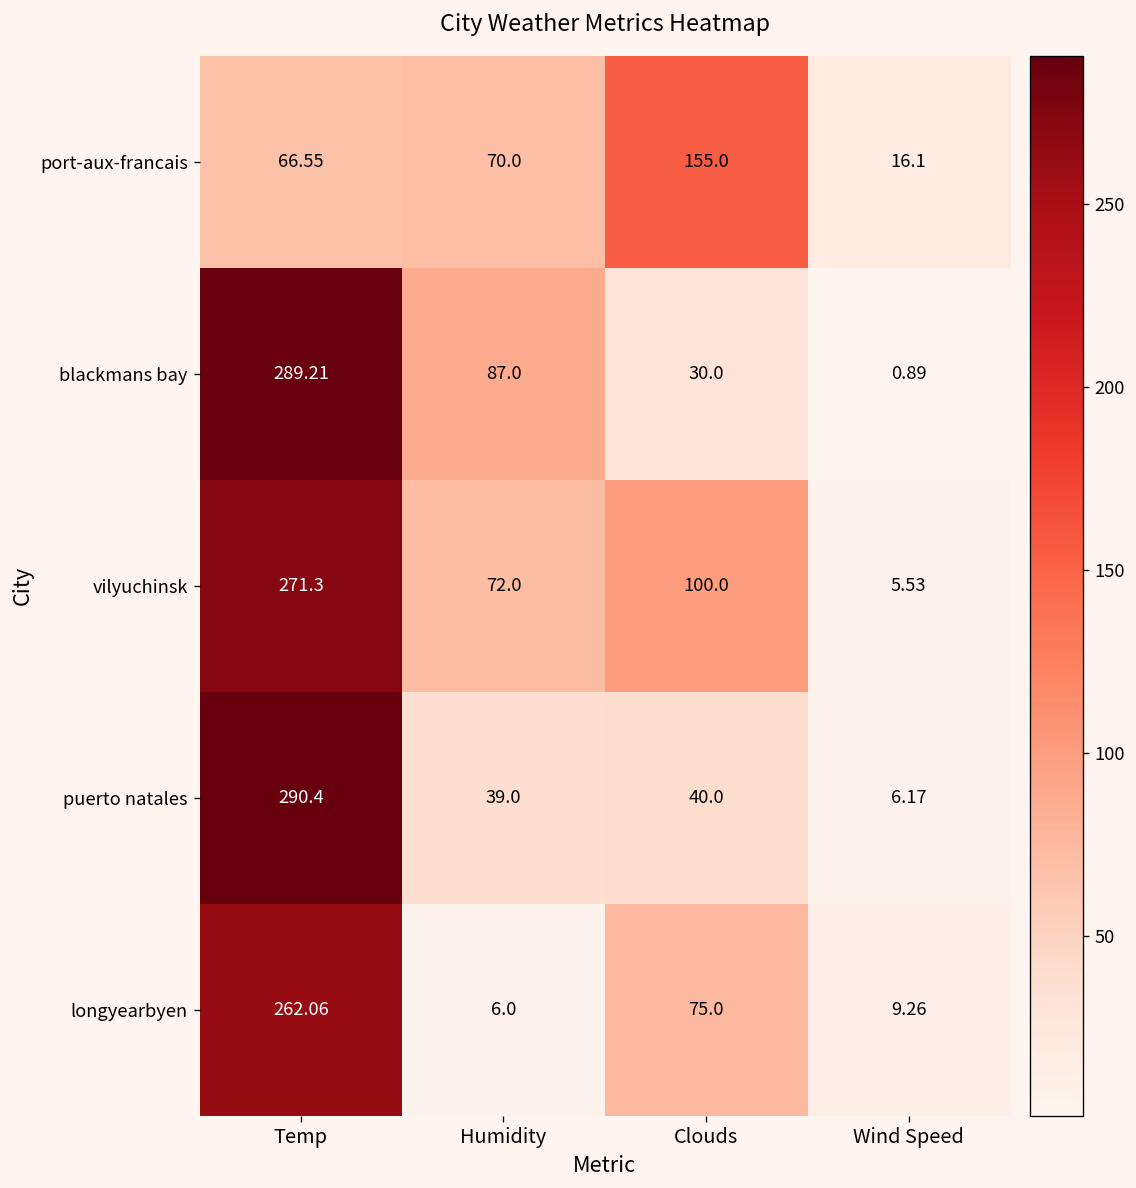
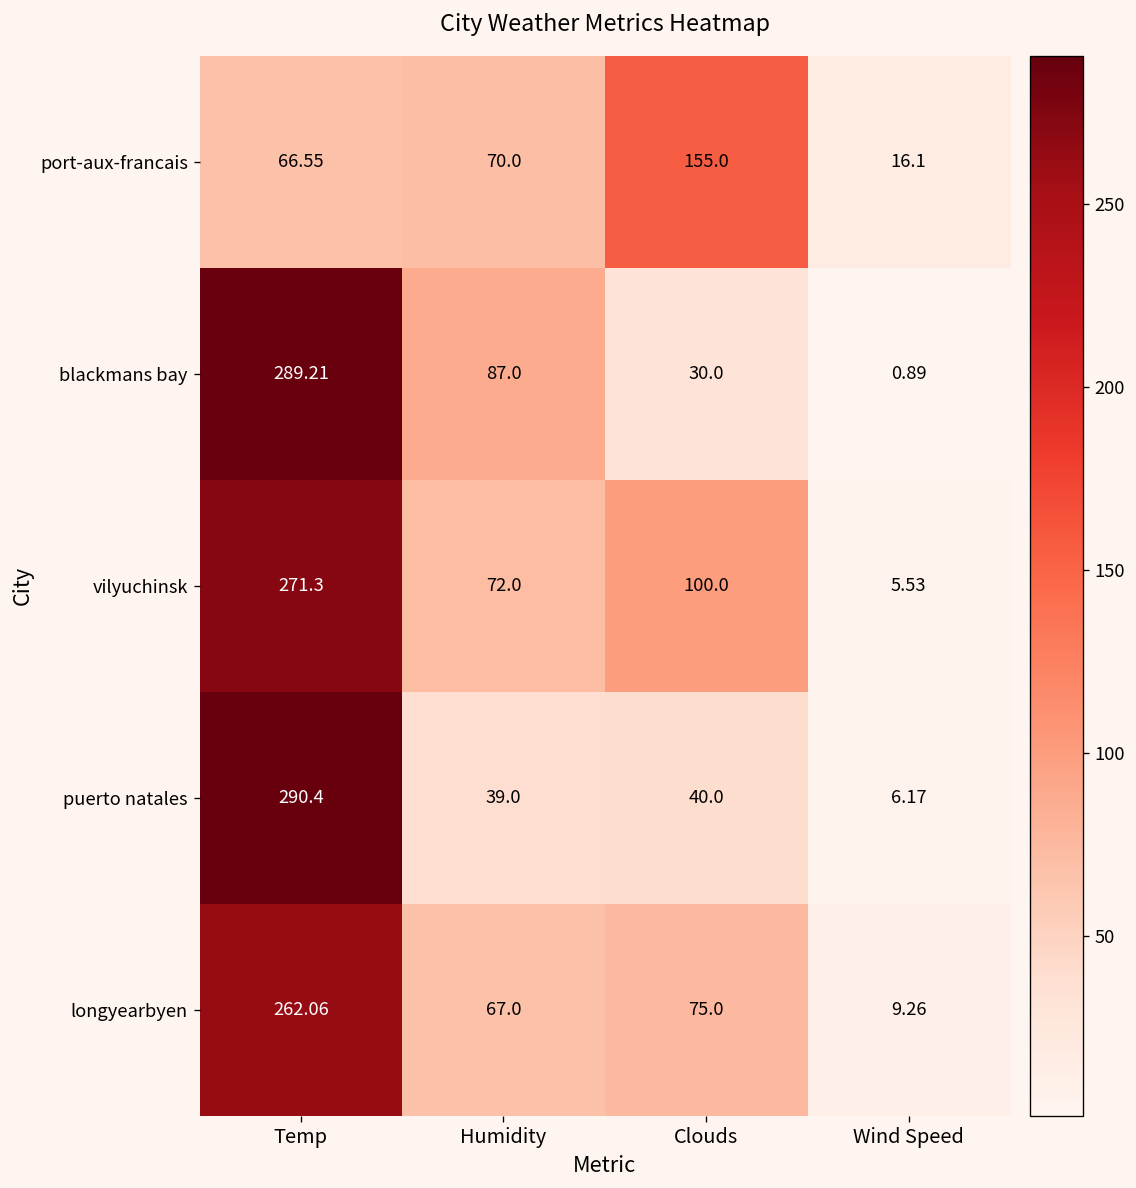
  {
    "port-aux-francais": {
      "Temp": 66.55,
      "Humidity": 70.0,
      "Clouds": 155.0,
      "Wind Speed": 16.1
    },
    "blackmans bay": {
      "Temp": 289.21,
      "Humidity": 87.0,
      "Clouds": 30.0,
      "Wind Speed": 0.89
    },
    "vilyuchinsk": {
      "Temp": 271.3,
      "Humidity": 72.0,
      "Clouds": 100.0,
      "Wind Speed": 5.53
    },
    "puerto natales": {
      "Temp": 290.4,
      "Humidity": 39.0,
      "Clouds": 40.0,
      "Wind Speed": 6.17
    },
    "longyearbyen": {
      "Temp": 262.06,
-     "Humidity": 6.0,
+     "Humidity": 67.0,
      "Clouds": 75.0,
      "Wind Speed": 9.26
    }
  }
